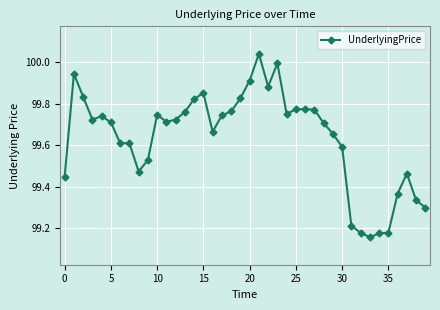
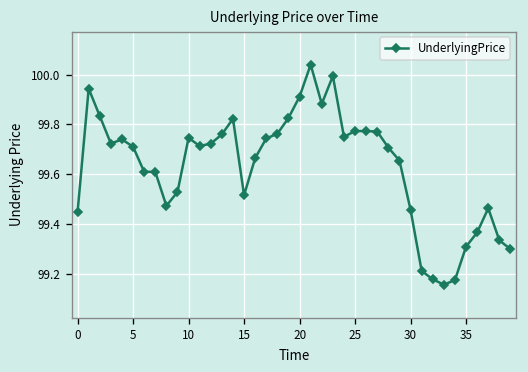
  {
    "0": 99.45,
    "5": 99.71,
    "10": 99.75,
-   "15": 99.85,
+   "15": 99.52,
    "20": 99.91,
    "25": 99.77,
-   "30": 99.59,
-   "35": 99.18
+   "30": 99.46,
+   "35": 99.31
  }
